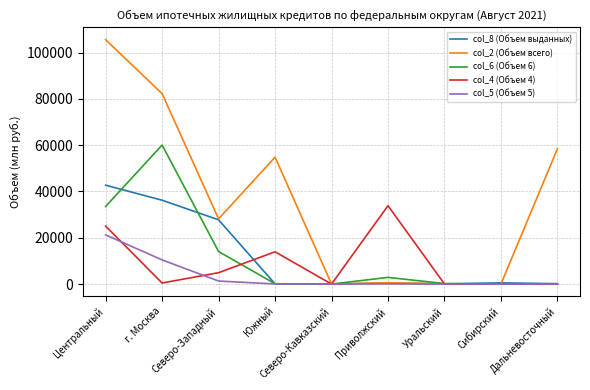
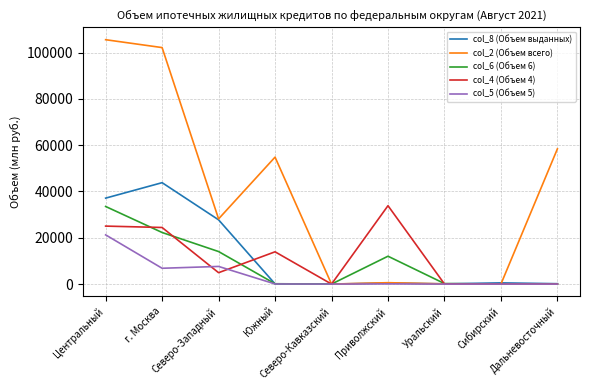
  {
    "col_8 (Объем выданных)": {
-     "Центральный": 43000,
-     "г. Москва": 36000
+     "Центральный": 37000,
+     "г. Москва": 44000
    },
    "col_2 (Объем всего)": {
      "Центральный": 106000,
-     "г. Москва": 82000,
+     "г. Москва": 102000,
      "Южный": 55000,
      "Дальневосточный": 58000
    },
    "col_6 (Объем 6)": {
      "Центральный": 34000,
-     "г. Москва": 60000,
+     "г. Москва": 22000,
      "Северо-Западный": 14000,
-     "Приволжский": 3000
+     "Приволжский": 12000
    },
    "col_4 (Объем 4)": {
      "Центральный": 25000,
-     "г. Москва": 0,
+     "г. Москва": 24000,
      "Северо-Западный": 5000,
      "Южный": 14000,
      "Приволжский": 34000
    },
    "col_5 (Объем 5)": {
      "Центральный": 21000,
-     "г. Москва": 10000,
-     "Северо-Западный": 1000
+     "г. Москва": 7000,
+     "Северо-Западный": 8000
    }
  }
